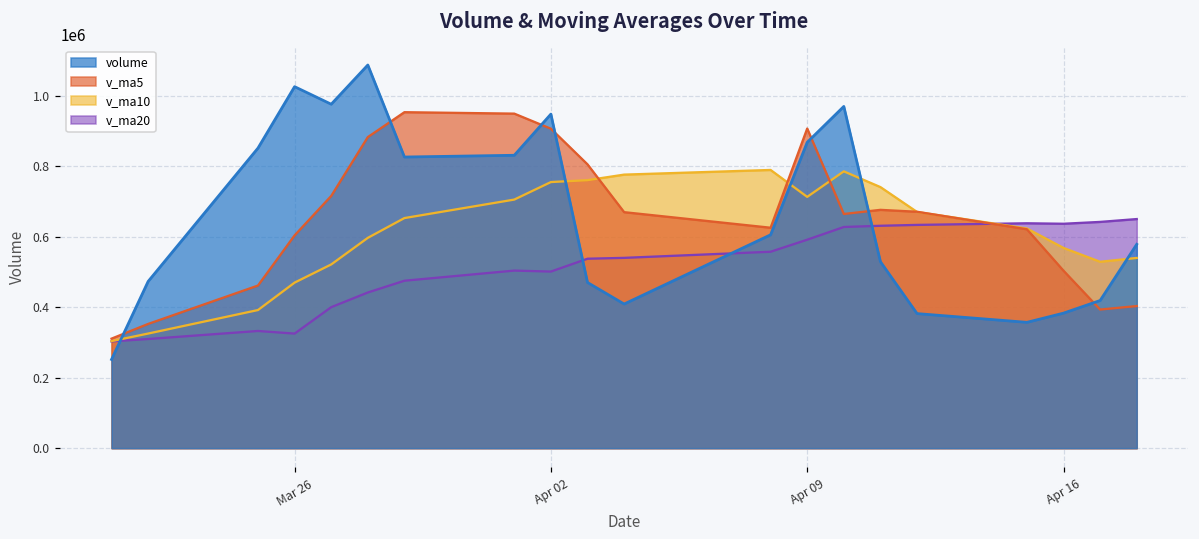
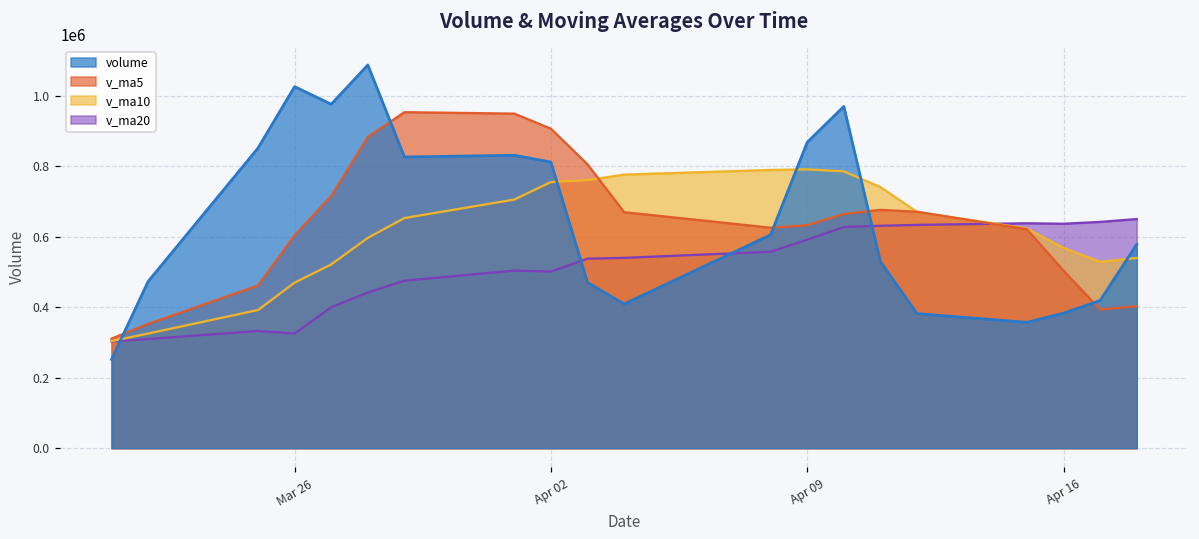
  {
    "v_ma20": {
      "Mar 26": 330000,
      "Apr 02": 500000,
      "Apr 09": 590000,
      "Apr 16": 640000
    },
    "v_ma10": {
      "Mar 26": 470000,
      "Apr 02": 760000,
-     "Apr 09": 710000,
+     "Apr 09": 790000,
      "Apr 16": 570000
    },
    "v_ma5": {
      "Mar 26": 600000,
      "Apr 02": 910000,
-     "Apr 09": 910000,
+     "Apr 09": 630000,
      "Apr 16": 500000
    },
    "volume": {
      "Mar 26": 1030000,
-     "Apr 02": 950000,
+     "Apr 02": 810000,
      "Apr 09": 870000,
      "Apr 16": 380000
    }
  }
